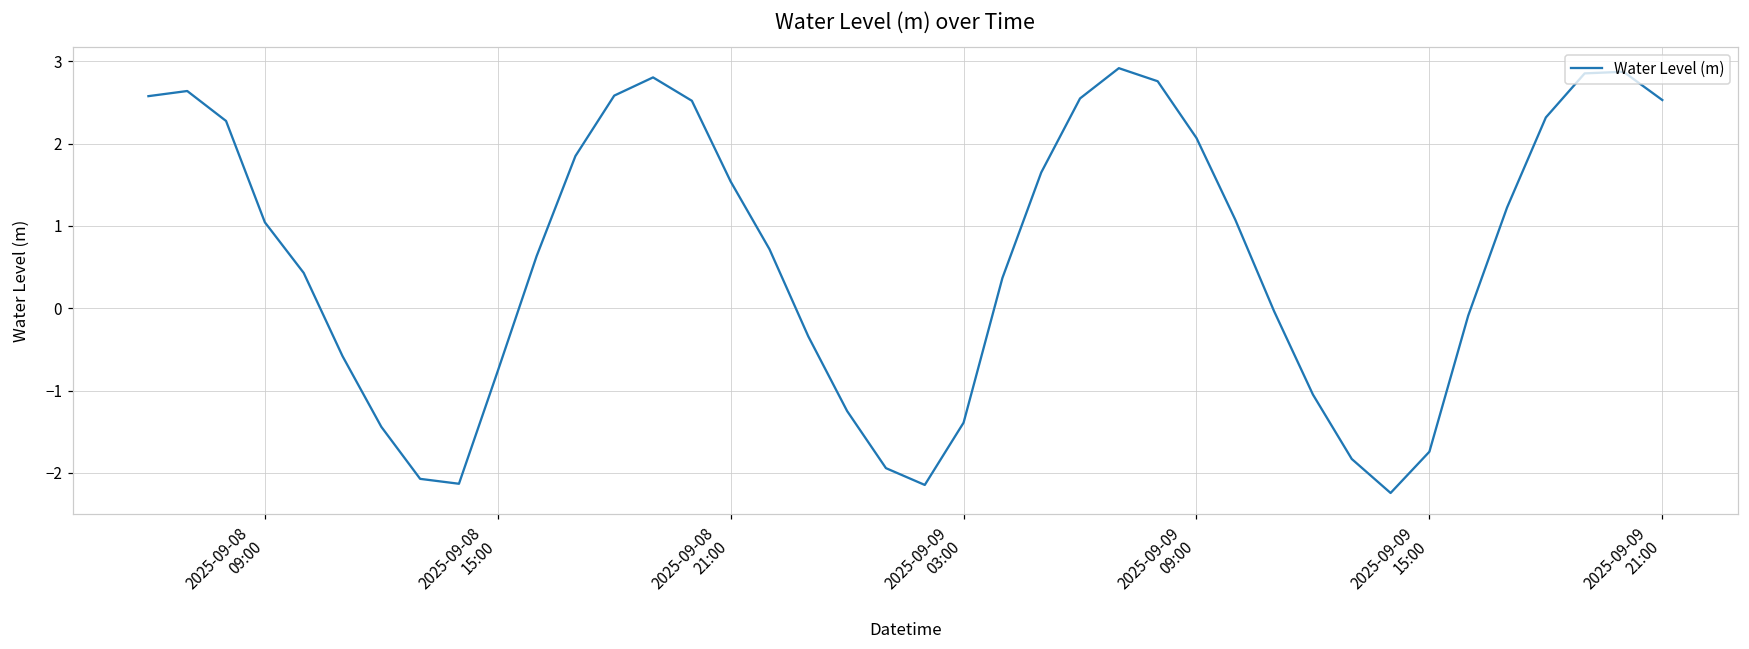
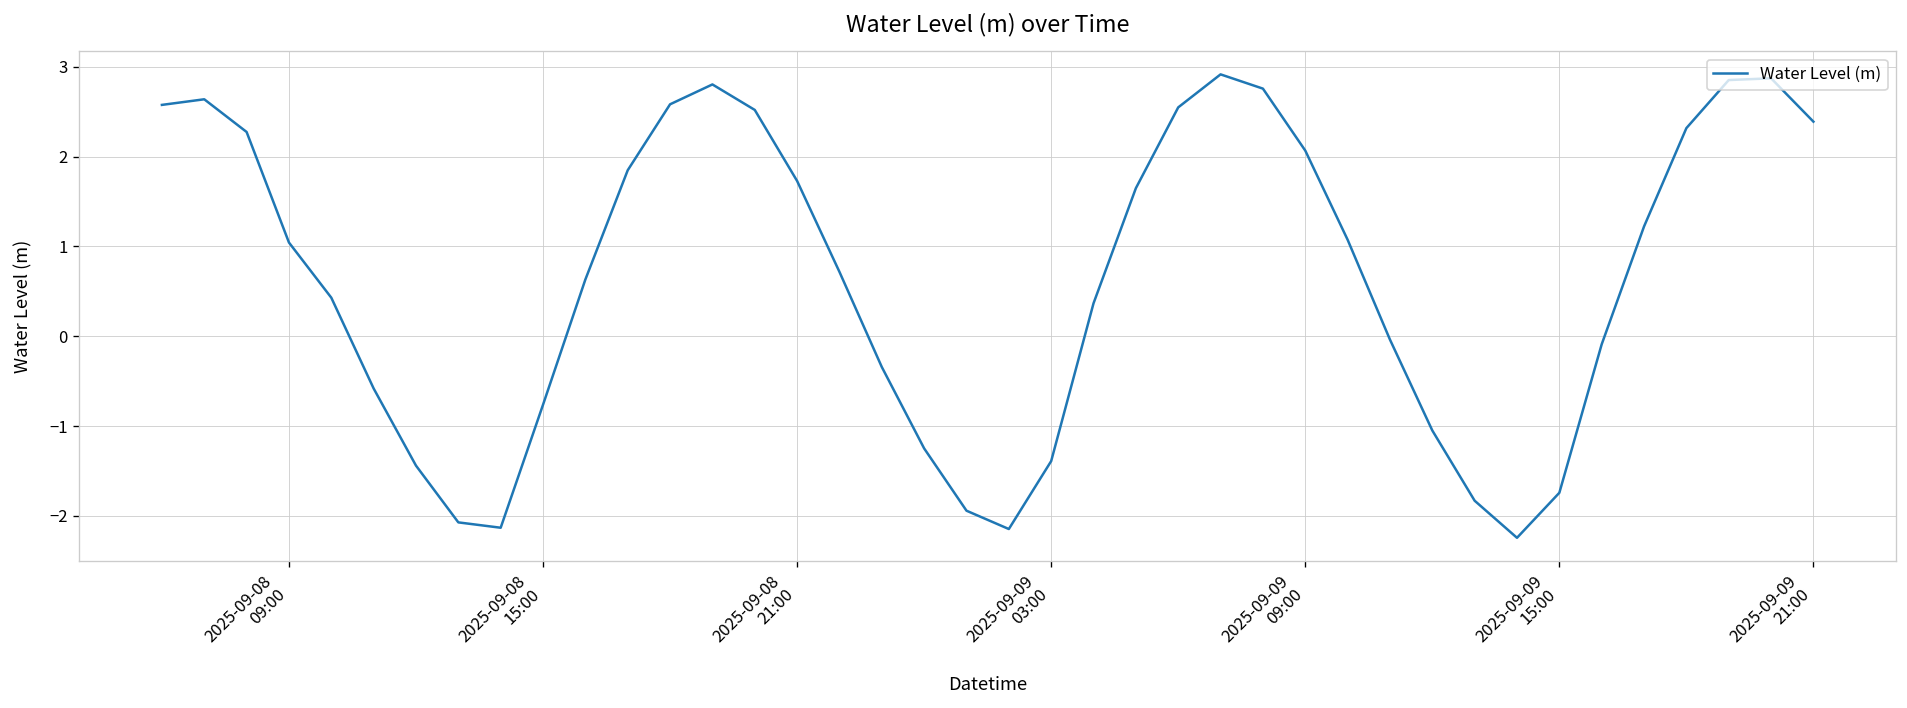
  {
    "2025-09-08 09:00": 1.0,
    "2025-09-08 15:00": -0.8,
-   "2025-09-08 21:00": 1.5,
+   "2025-09-08 21:00": 1.7,
    "2025-09-09 03:00": -1.4,
    "2025-09-09 09:00": 2.1,
    "2025-09-09 15:00": -1.7,
-   "2025-09-09 21:00": 2.5
+   "2025-09-09 21:00": 2.4
  }
